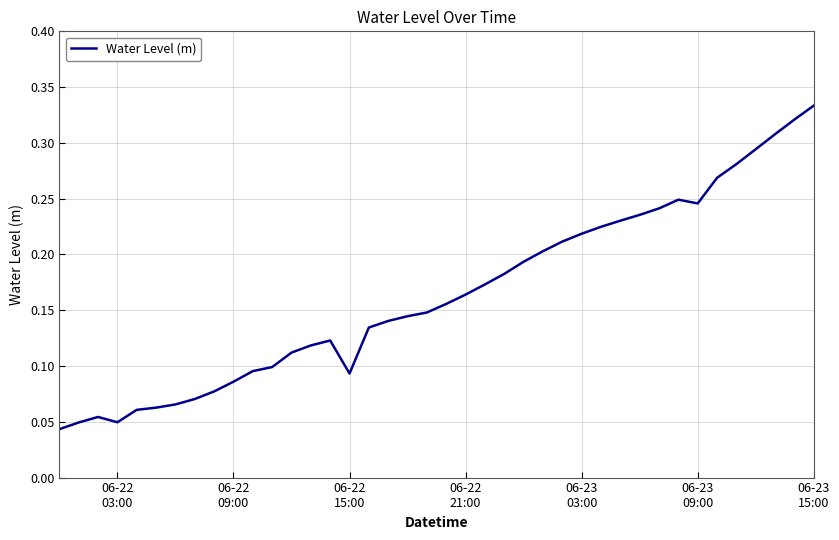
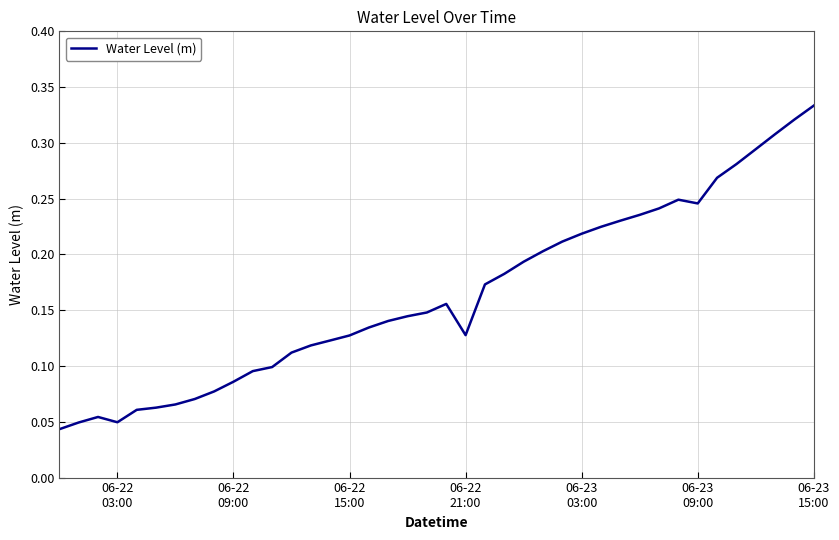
  {
    "06-22 03:00": 0.050,
    "06-22 09:00": 0.086,
-   "06-22 15:00": 0.093,
-   "06-22 21:00": 0.164,
+   "06-22 15:00": 0.127,
+   "06-22 21:00": 0.128,
    "06-23 03:00": 0.219,
    "06-23 09:00": 0.246,
    "06-23 15:00": 0.333
  }
